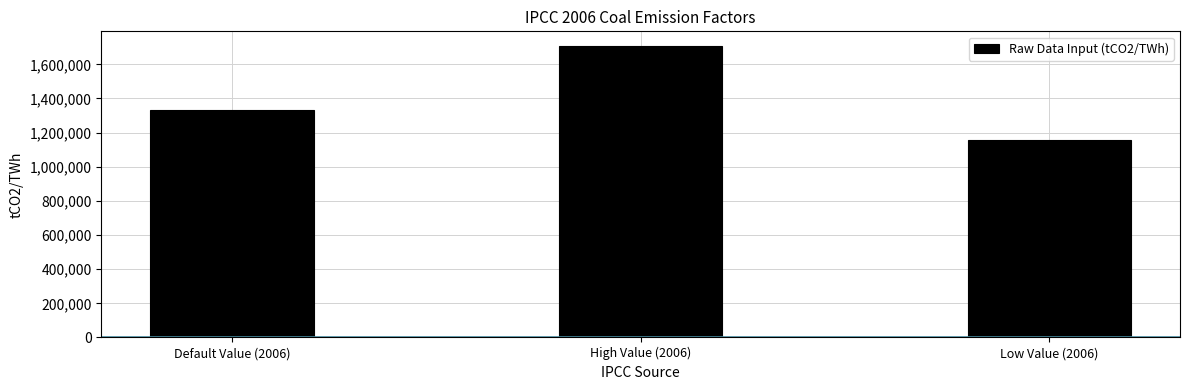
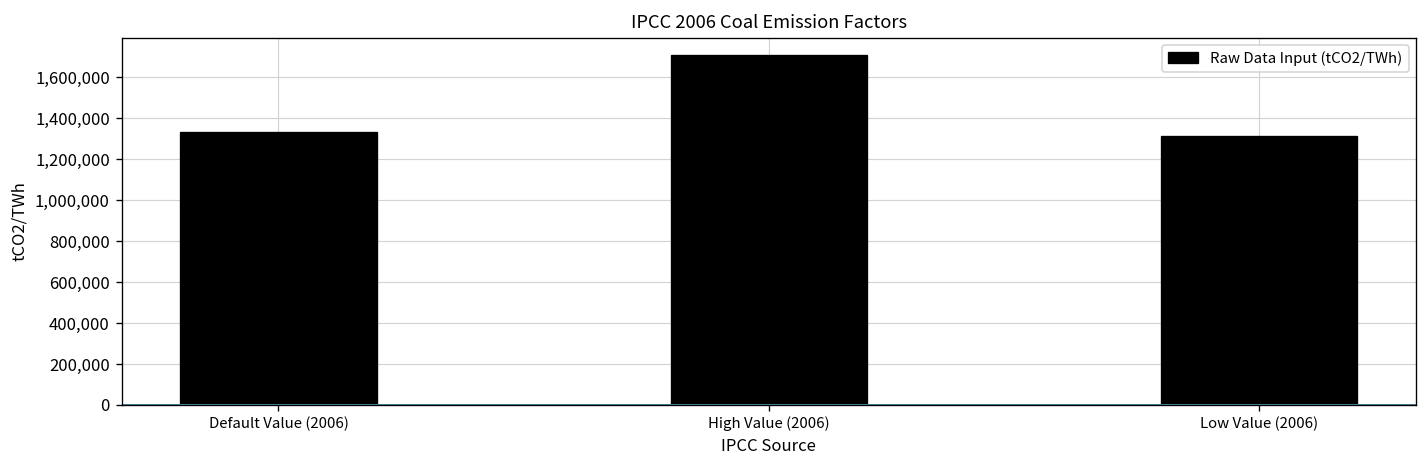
  {
    "Default Value (2006)": "1,330,000",
    "High Value (2006)": "1,710,000",
-   "Low Value (2006)": "1,150,000"
+   "Low Value (2006)": "1,310,000"
  }
